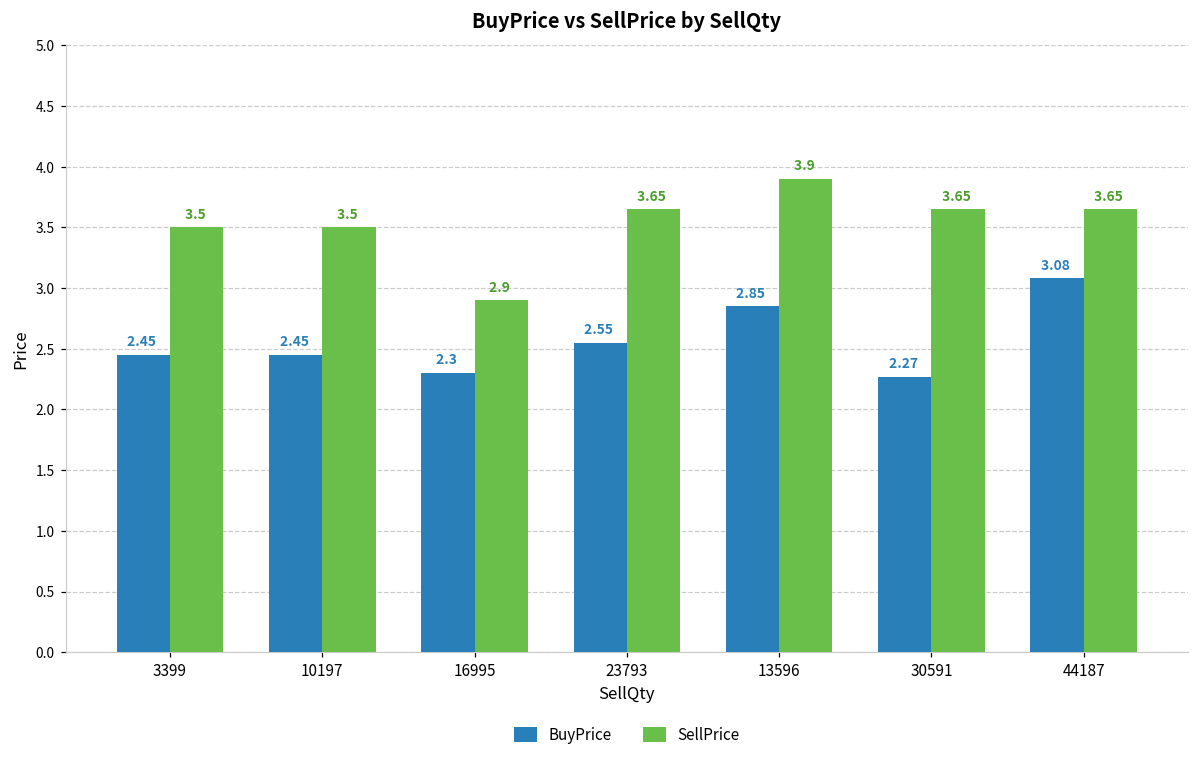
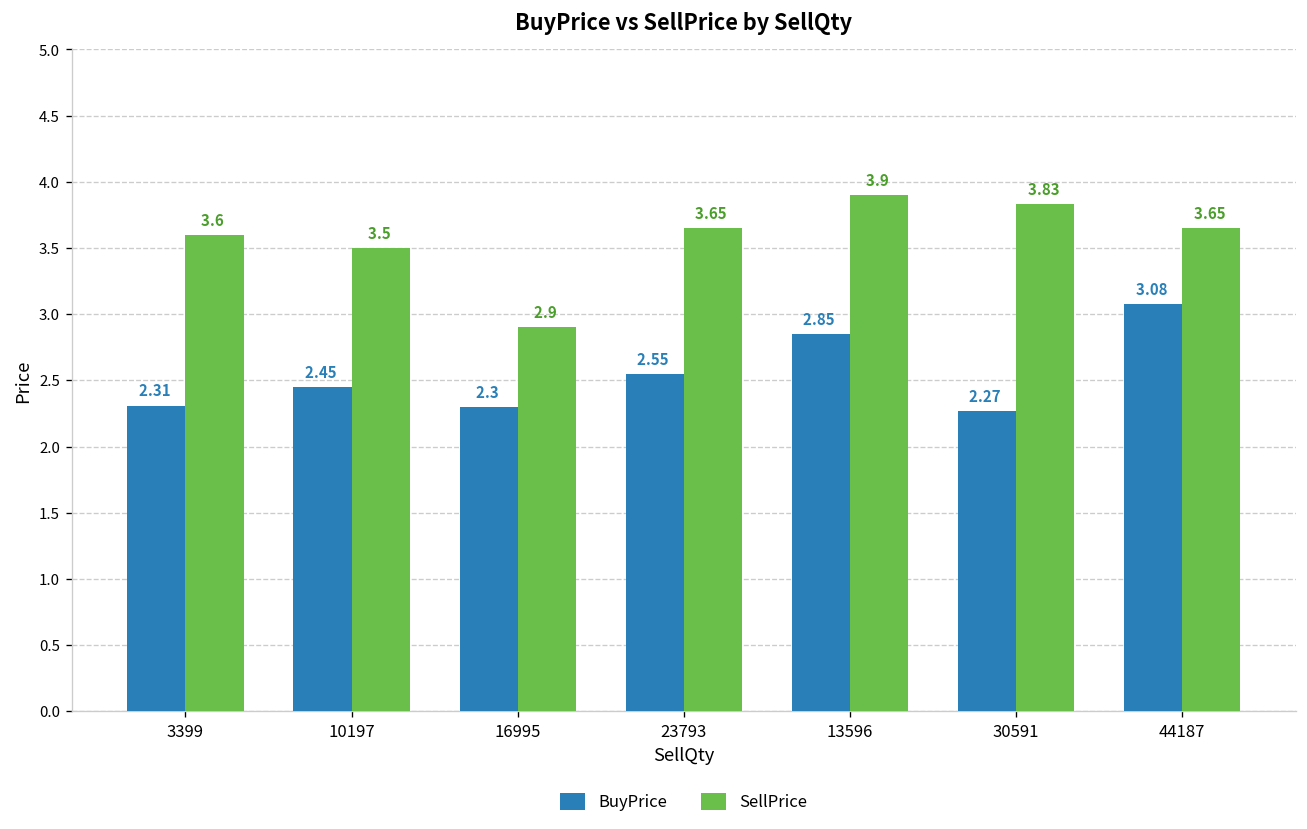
  {
    "BuyPrice": {
-     "3399": 2.45,
+     "3399": 2.31,
      "10197": 2.45,
      "16995": 2.3,
      "23793": 2.55,
      "13596": 2.85,
      "30591": 2.27,
      "44187": 3.08
    },
    "SellPrice": {
-     "3399": 3.5,
+     "3399": 3.6,
      "10197": 3.5,
      "16995": 2.9,
      "23793": 3.65,
      "13596": 3.9,
-     "30591": 3.65,
+     "30591": 3.83,
      "44187": 3.65
    }
  }
